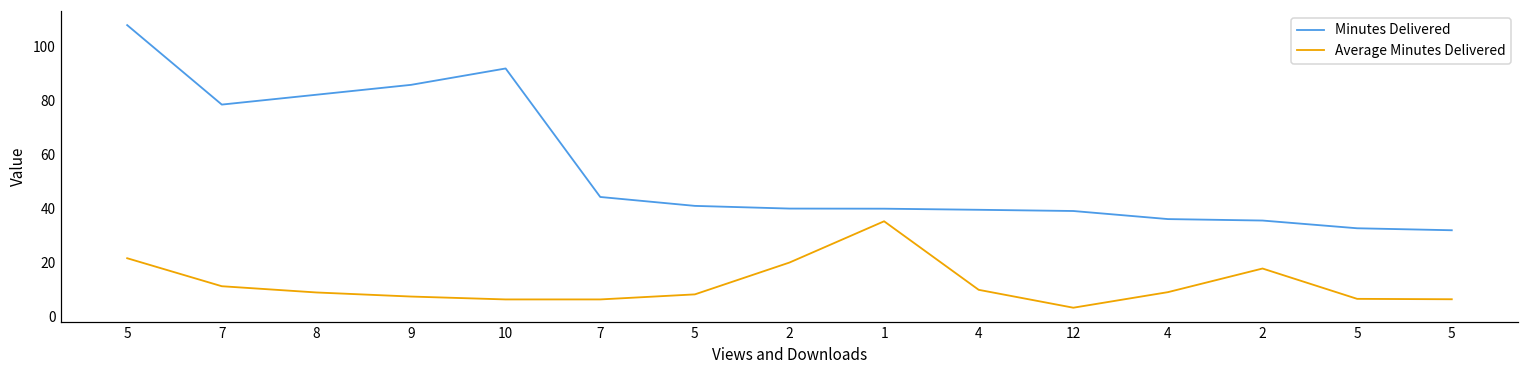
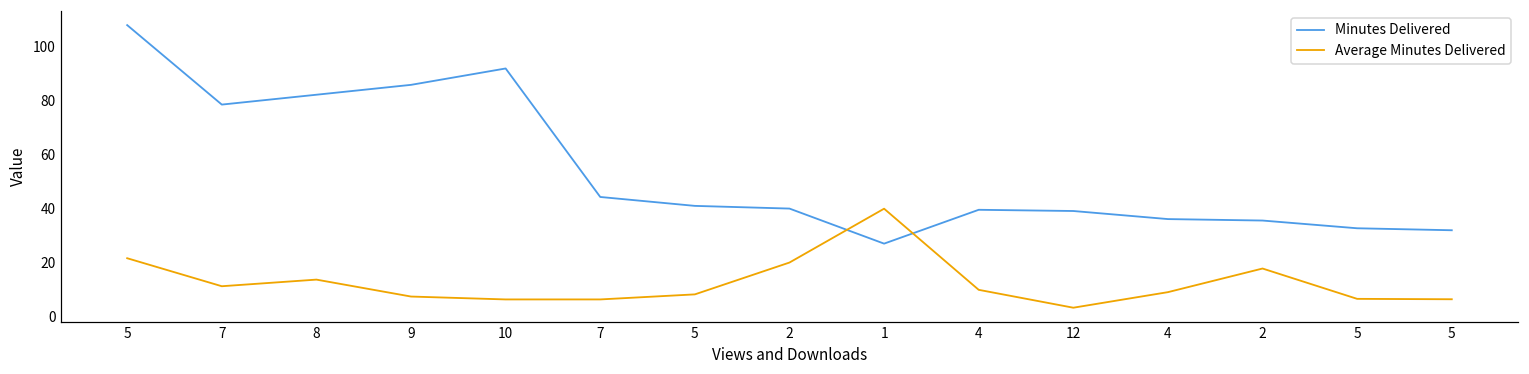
  {
    "Minutes Delivered": {
      "8": 82,
      "9": 86,
      "10": 92,
-     "1": 40,
+     "1": 27,
      "12": 39
    },
    "Average Minutes Delivered": {
-     "8": 9,
+     "8": 14,
      "9": 7,
      "10": 6,
-     "1": 35,
+     "1": 40,
      "12": 3
    }
  }
